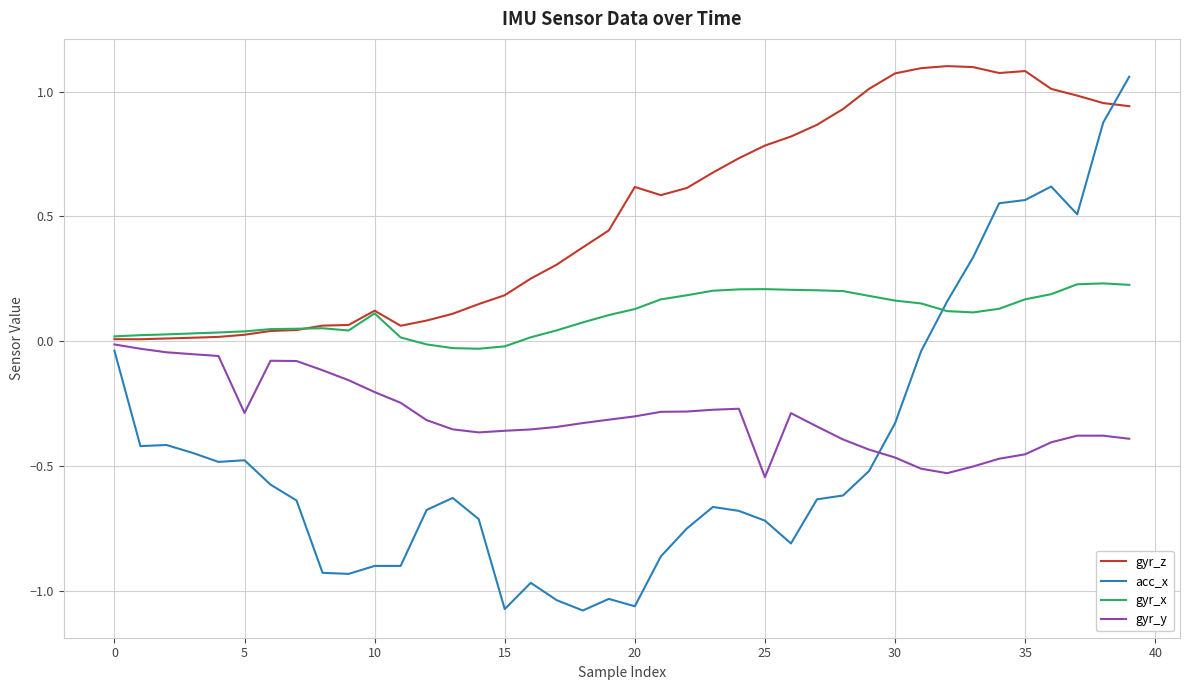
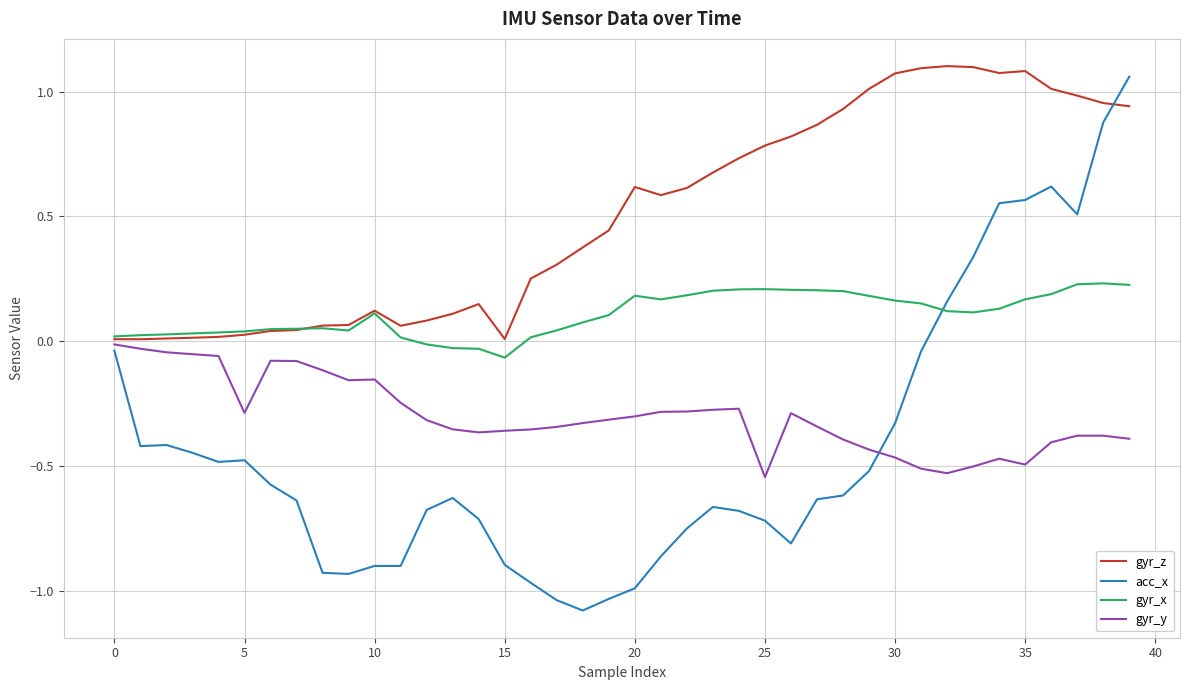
  {
    "gyr_z": {
      "0": 0.01,
      "5": 0.03,
      "10": 0.12,
-     "15": 0.18,
+     "15": 0.01,
      "20": 0.62,
      "25": 0.78,
      "30": 1.07,
      "35": 1.08
    },
    "acc_x": {
      "0": -0.04,
      "5": -0.48,
      "10": -0.90,
-     "15": -1.07,
-     "20": -1.06,
+     "15": -0.90,
+     "20": -0.99,
      "25": -0.72,
      "30": -0.33,
      "35": 0.57
    },
    "gyr_x": {
      "0": 0.02,
      "5": 0.04,
      "10": 0.11,
-     "15": -0.02,
-     "20": 0.13,
+     "15": -0.07,
+     "20": 0.18,
      "25": 0.21,
      "30": 0.16,
      "35": 0.17
    },
    "gyr_y": {
      "0": -0.01,
      "5": -0.29,
-     "10": -0.20,
+     "10": -0.15,
      "15": -0.36,
      "20": -0.30,
      "25": -0.54,
      "30": -0.47,
-     "35": -0.45
+     "35": -0.49
    }
  }
